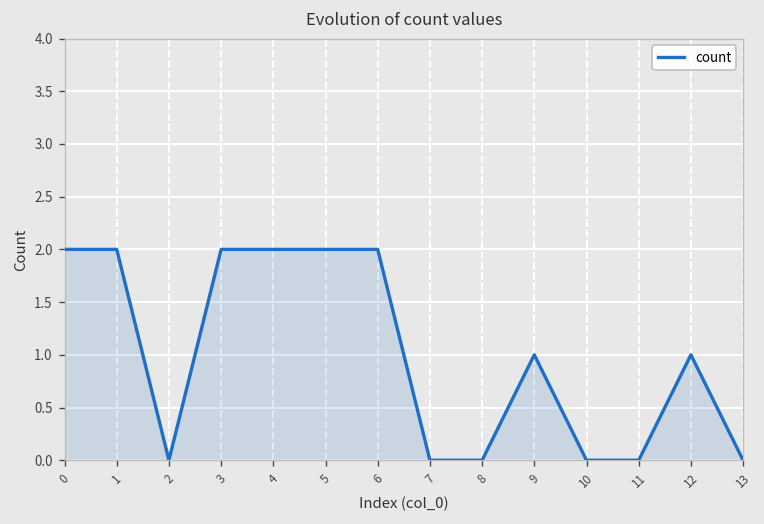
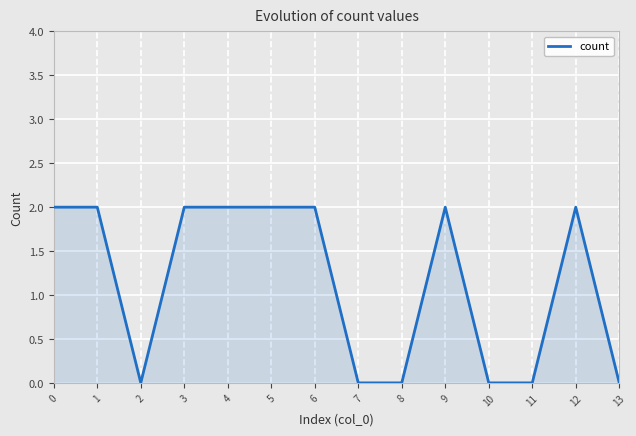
  {
    "0": 2,
    "1": 2,
    "2": 0,
    "3": 2,
    "4": 2,
    "5": 2,
    "6": 2,
    "7": 0,
    "8": 0,
-   "9": 1,
+   "9": 2,
    "10": 0,
    "11": 0,
-   "12": 1,
+   "12": 2,
    "13": 0
  }
